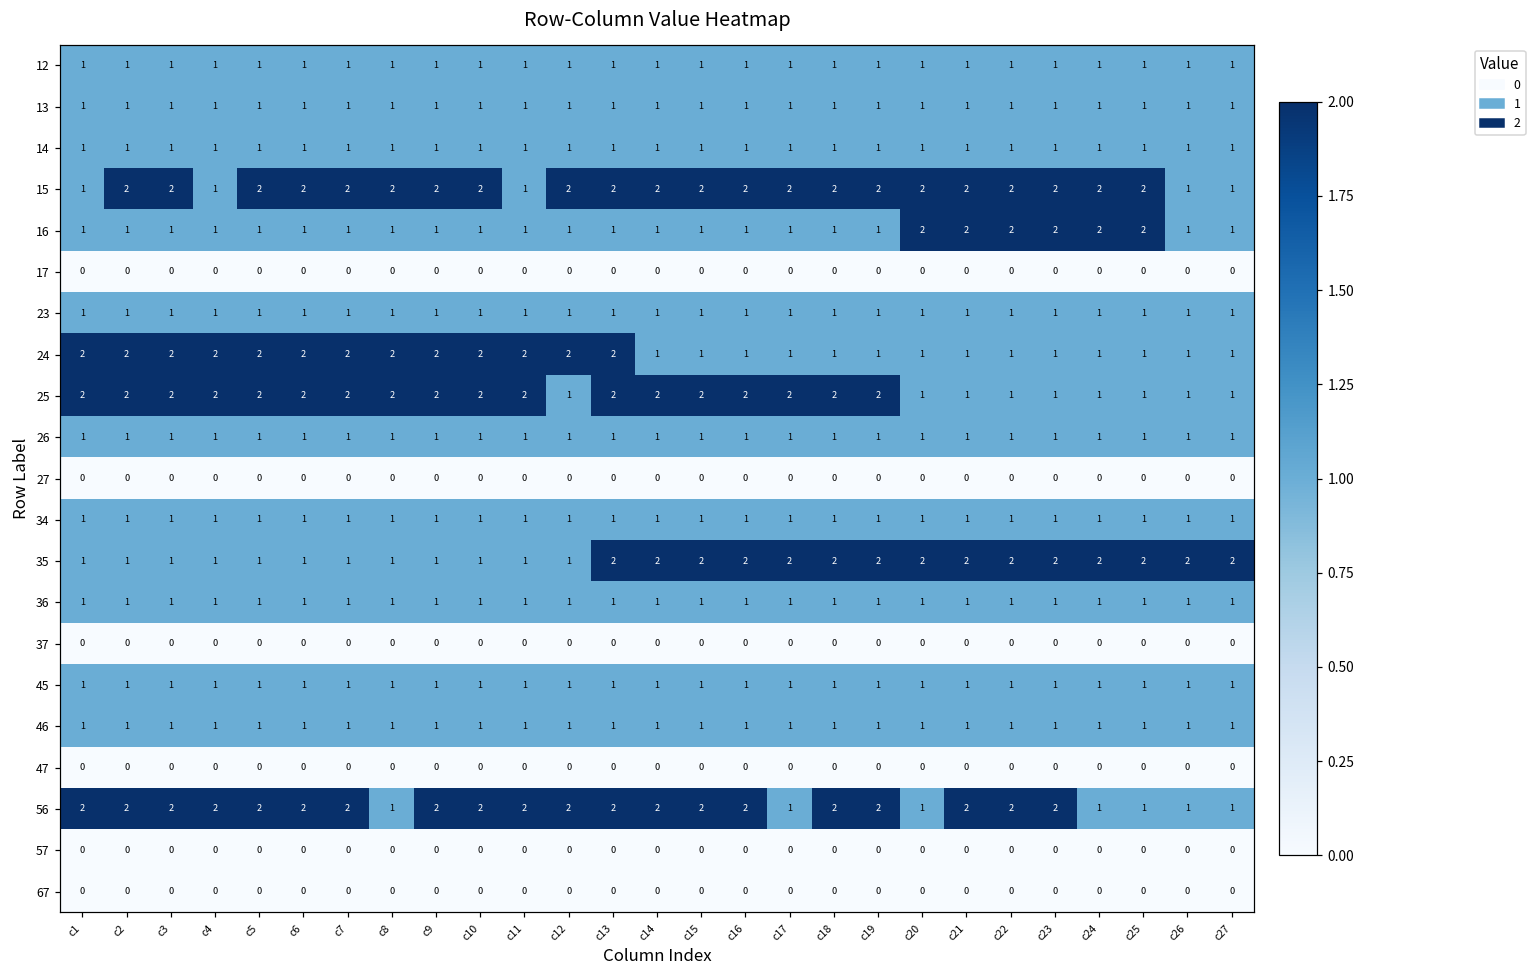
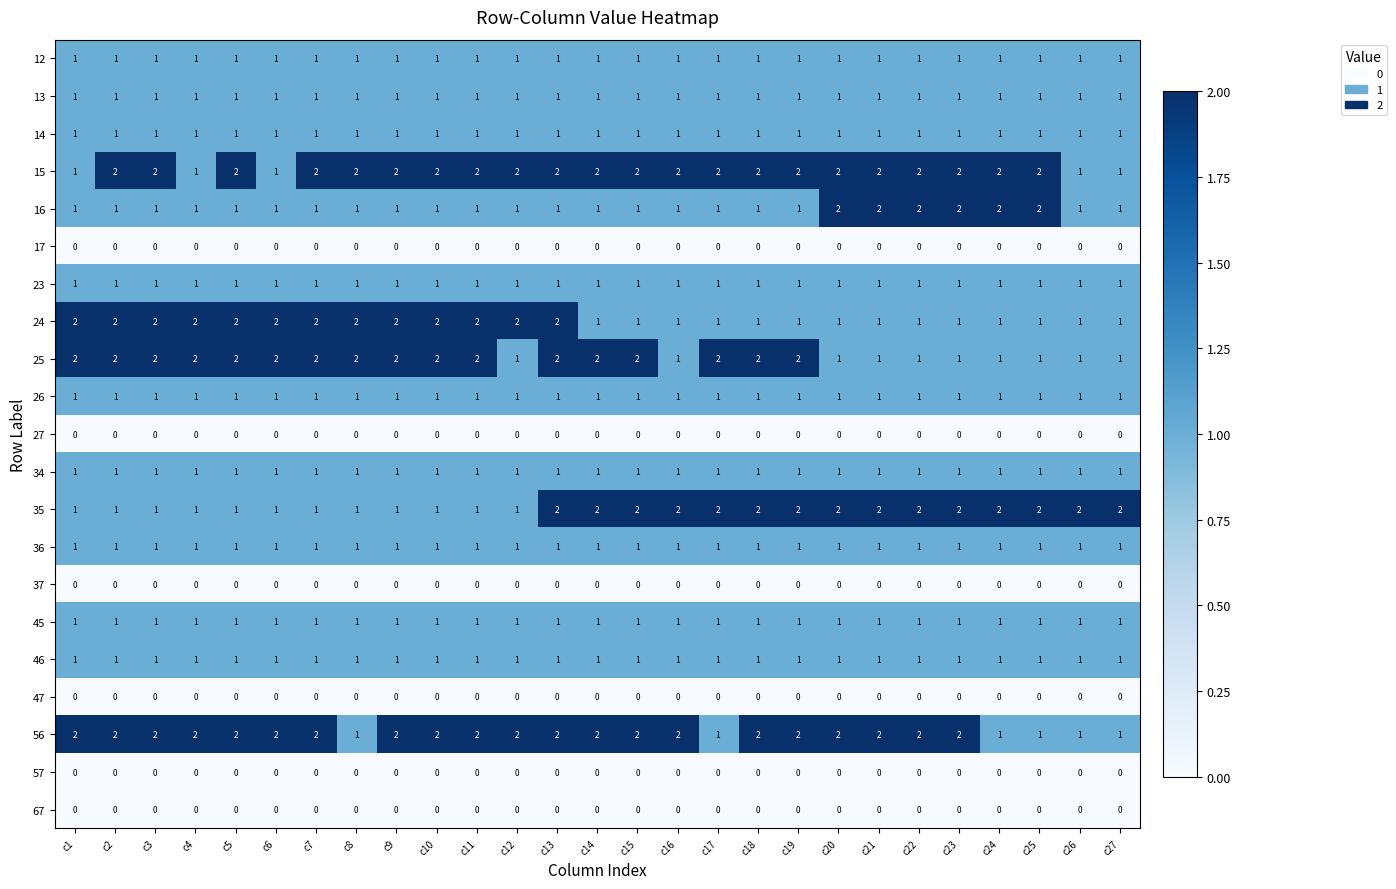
  {
    "15": {
      "c1": 1,
      "c2": 2,
      "c3": 2,
      "c4": 1,
      "c5": 2,
-     "c6": 2,
+     "c6": 1,
      "c7": 2,
      "c8": 2,
      "c9": 2,
      "c10": 2,
-     "c11": 1,
+     "c11": 2,
      "c12": 2,
      "c13": 2,
      "c14": 2,
      "c15": 2,
      "c16": 2,
      "c17": 2,
      "c18": 2,
      "c19": 2,
      "c20": 2,
      "c21": 2,
      "c22": 2,
      "c23": 2,
      "c24": 2,
      "c25": 2,
      "c26": 1,
      "c27": 1
    },
    "25": {
      "c1": 2,
      "c2": 2,
      "c3": 2,
      "c4": 2,
      "c5": 2,
      "c6": 2,
      "c7": 2,
      "c8": 2,
      "c9": 2,
      "c10": 2,
      "c11": 2,
      "c12": 1,
      "c13": 2,
      "c14": 2,
      "c15": 2,
-     "c16": 2,
+     "c16": 1,
      "c17": 2,
      "c18": 2,
      "c19": 2,
      "c20": 1,
      "c21": 1,
      "c22": 1,
      "c23": 1,
      "c24": 1,
      "c25": 1,
      "c26": 1,
      "c27": 1
    },
    "56": {
      "c1": 2,
      "c2": 2,
      "c3": 2,
      "c4": 2,
      "c5": 2,
      "c6": 2,
      "c7": 2,
      "c8": 1,
      "c9": 2,
      "c10": 2,
      "c11": 2,
      "c12": 2,
      "c13": 2,
      "c14": 2,
      "c15": 2,
      "c16": 2,
      "c17": 1,
      "c18": 2,
      "c19": 2,
-     "c20": 1,
+     "c20": 2,
      "c21": 2,
      "c22": 2,
      "c23": 2,
      "c24": 1,
      "c25": 1,
      "c26": 1,
      "c27": 1
    }
  }
